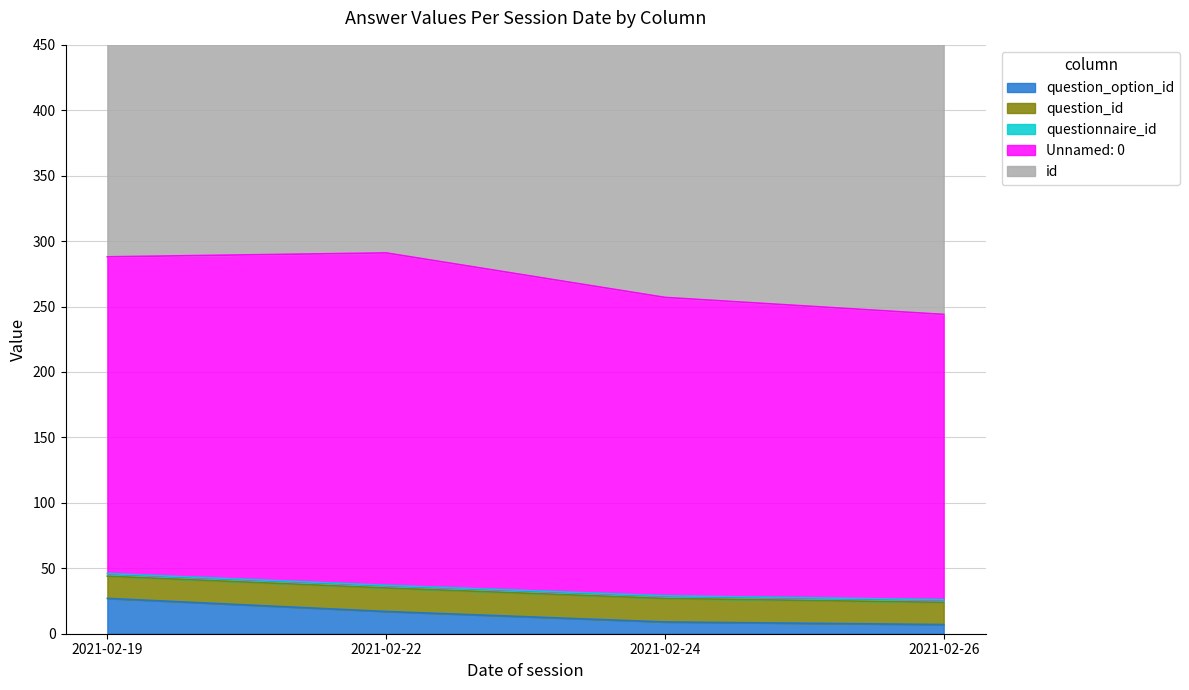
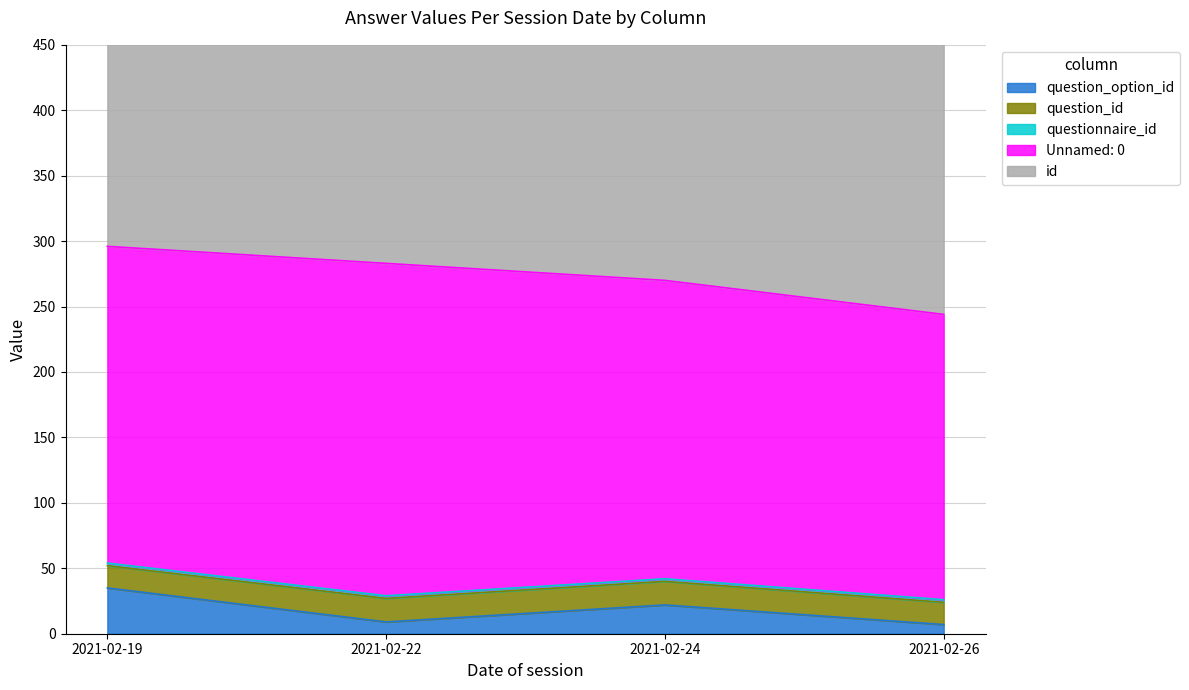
  {
    "question_option_id": {
-     "2021-02-19": 27,
-     "2021-02-22": 17,
-     "2021-02-24": 9,
+     "2021-02-19": 35,
+     "2021-02-22": 9,
+     "2021-02-24": 22,
      "2021-02-26": 7
    },
    "question_id": {
      "2021-02-19": 17,
      "2021-02-22": 18,
      "2021-02-24": 18,
      "2021-02-26": 17
    },
    "questionnaire_id": {
      "2021-02-19": 2,
      "2021-02-22": 2,
      "2021-02-24": 2,
      "2021-02-26": 2
    },
    "Unnamed: 0": {
      "2021-02-19": 242,
      "2021-02-22": 254,
      "2021-02-24": 228,
      "2021-02-26": 218
    }
  }
